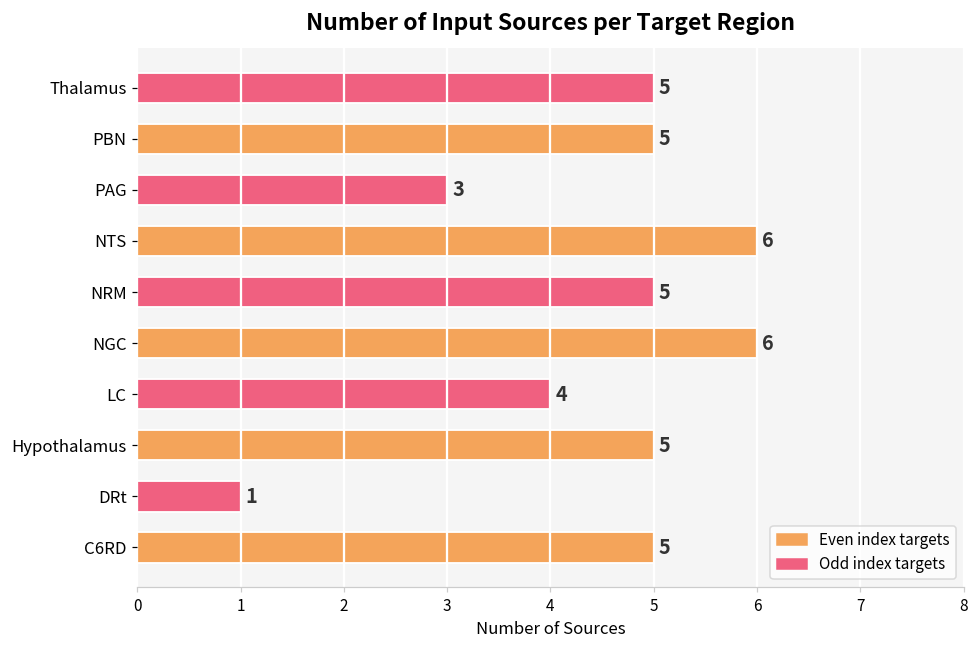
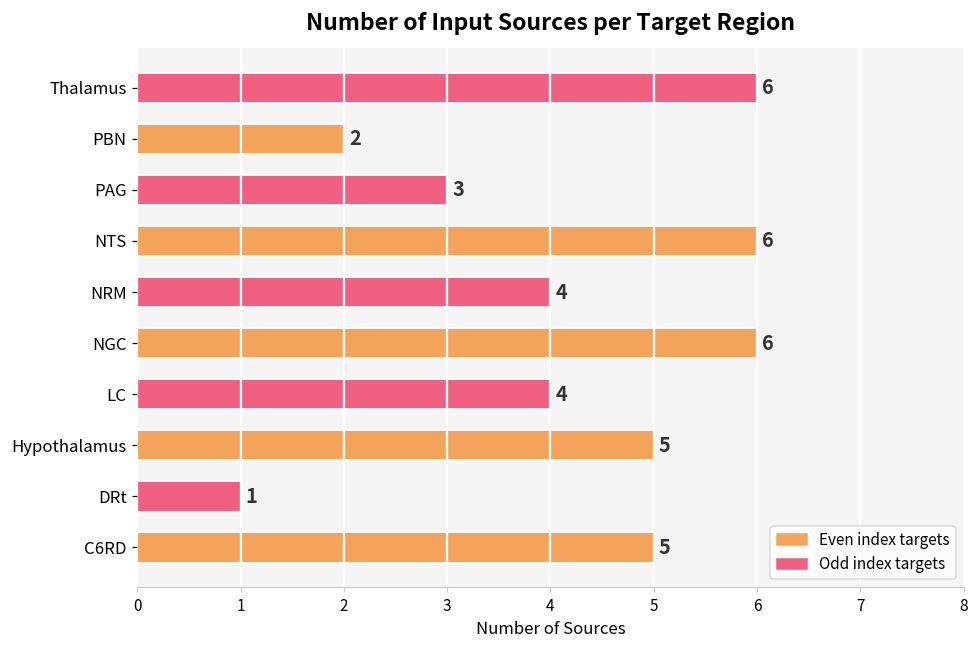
  {
-   "Thalamus": 5,
-   "PBN": 5,
+   "Thalamus": 6,
+   "PBN": 2,
    "PAG": 3,
    "NTS": 6,
-   "NRM": 5,
+   "NRM": 4,
    "NGC": 6,
    "LC": 4,
    "Hypothalamus": 5,
    "DRt": 1,
    "C6RD": 5
  }
